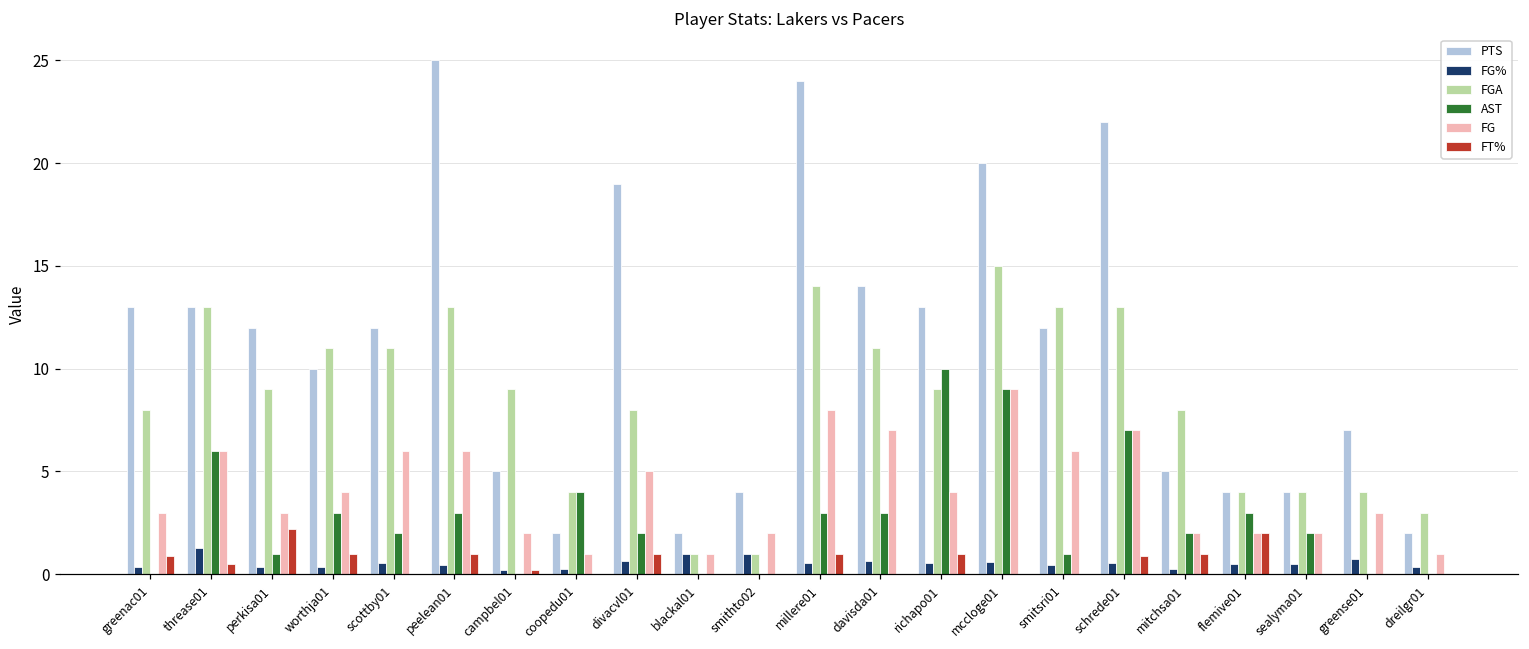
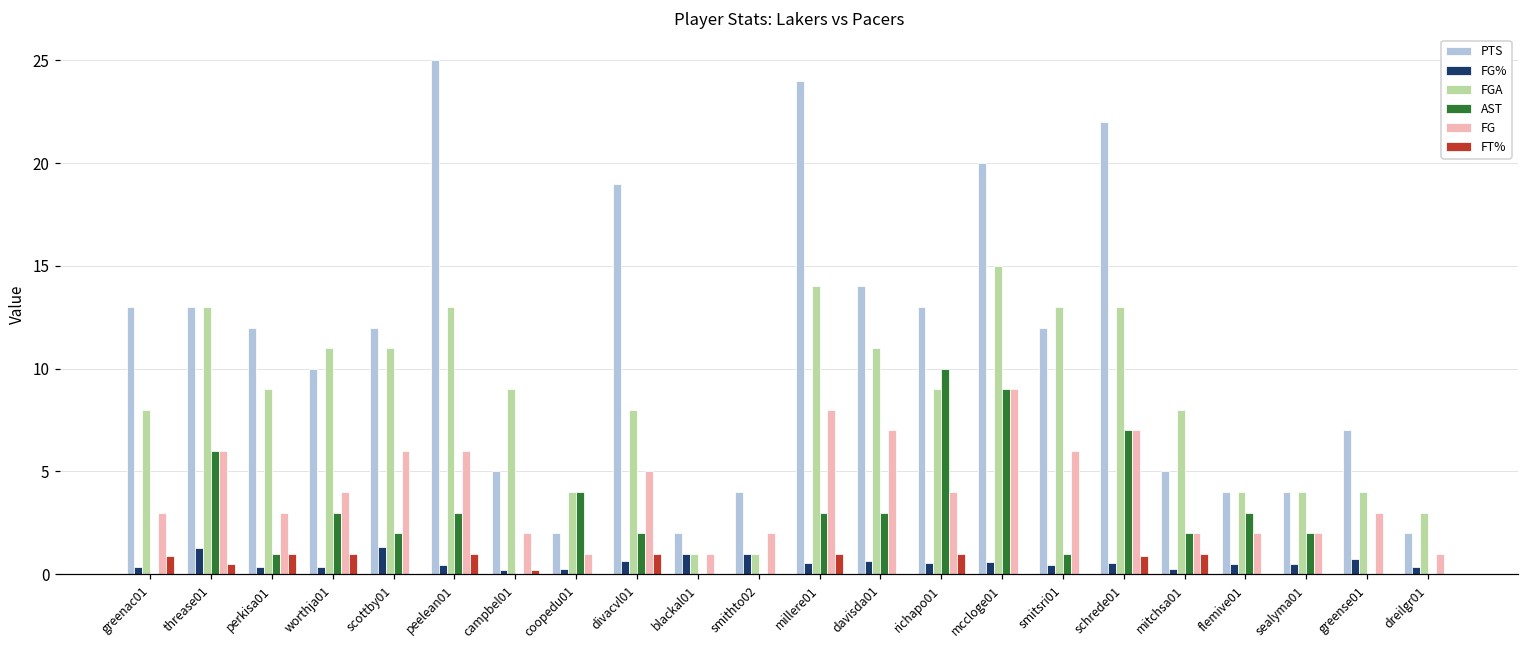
  {
    "PTS": {
      "greenac01": 13.0,
      "threase01": 13.0,
      "perkisa01": 12.0,
      "worthja01": 10.0,
      "scottby01": 12.0,
      "peelean01": 25.0,
      "campbel01": 5.0,
      "coopedu01": 2.0,
      "divacvl01": 19.0,
      "blackal01": 2.0,
      "smithto02": 4.0,
      "millere01": 24.0,
      "davisda01": 14.0,
      "richapo01": 13.0,
      "mccloge01": 20.0,
      "smitsri01": 12.0,
      "schrede01": 22.0,
      "mitchsa01": 5.0,
      "flemive01": 4.0,
      "sealyma01": 4.0,
      "greense01": 7.0,
      "dreilgr01": 2.0
    },
    "FG%": {
      "greenac01": 0.4,
      "threase01": 1.3,
      "perkisa01": 0.3,
      "worthja01": 0.4,
-     "scottby01": 0.5,
+     "scottby01": 1.3,
      "peelean01": 0.5,
      "campbel01": 0.2,
      "coopedu01": 0.3,
      "divacvl01": 0.6,
      "blackal01": 1.0,
      "smithto02": 1.0,
      "millere01": 0.6,
      "davisda01": 0.6,
      "richapo01": 0.6,
      "mccloge01": 0.6,
      "smitsri01": 0.5,
      "schrede01": 0.5,
      "mitchsa01": 0.3,
      "flemive01": 0.5,
      "sealyma01": 0.5,
      "greense01": 0.8,
      "dreilgr01": 0.3
    },
    "FGA": {
      "greenac01": 8.0,
      "threase01": 13.0,
      "perkisa01": 9.0,
      "worthja01": 11.0,
      "scottby01": 11.0,
      "peelean01": 13.0,
      "campbel01": 9.0,
      "coopedu01": 4.0,
      "divacvl01": 8.0,
      "blackal01": 1.0,
      "smithto02": 1.0,
      "millere01": 14.0,
      "davisda01": 11.0,
      "richapo01": 9.0,
      "mccloge01": 15.0,
      "smitsri01": 13.0,
      "schrede01": 13.0,
      "mitchsa01": 8.0,
      "flemive01": 4.0,
      "sealyma01": 4.0,
      "greense01": 4.0,
      "dreilgr01": 3.0
    },
    "AST": {
      "greenac01": 0.0,
      "threase01": 6.0,
      "perkisa01": 1.0,
      "worthja01": 3.0,
      "scottby01": 2.0,
      "peelean01": 3.0,
      "campbel01": 0.0,
      "coopedu01": 4.0,
      "divacvl01": 2.0,
      "blackal01": 0.0,
      "smithto02": 0.0,
      "millere01": 3.0,
      "davisda01": 3.0,
      "richapo01": 10.0,
      "mccloge01": 9.0,
      "smitsri01": 1.0,
      "schrede01": 7.0,
      "mitchsa01": 2.0,
      "flemive01": 3.0,
      "sealyma01": 2.0,
      "greense01": 0.0,
      "dreilgr01": 0.0
    },
    "FG": {
      "greenac01": 3.0,
      "threase01": 6.0,
      "perkisa01": 3.0,
      "worthja01": 4.0,
      "scottby01": 6.0,
      "peelean01": 6.0,
      "campbel01": 2.0,
      "coopedu01": 1.0,
      "divacvl01": 5.0,
      "blackal01": 1.0,
      "smithto02": 2.0,
      "millere01": 8.0,
      "davisda01": 7.0,
      "richapo01": 4.0,
      "mccloge01": 9.0,
      "smitsri01": 6.0,
      "schrede01": 7.0,
      "mitchsa01": 2.0,
      "flemive01": 2.0,
      "sealyma01": 2.0,
      "greense01": 3.0,
      "dreilgr01": 1.0
    },
    "FT%": {
      "greenac01": 0.9,
      "threase01": 0.5,
-     "perkisa01": 2.2,
+     "perkisa01": 1.0,
      "worthja01": 1.0,
      "scottby01": 0.0,
      "peelean01": 1.0,
      "campbel01": 0.2,
      "coopedu01": 0.0,
      "divacvl01": 1.0,
      "blackal01": 0.0,
      "smithto02": 0.0,
      "millere01": 1.0,
      "davisda01": 0.0,
      "richapo01": 1.0,
      "mccloge01": 0.0,
      "smitsri01": 0.0,
      "schrede01": 0.9,
      "mitchsa01": 1.0,
-     "flemive01": 2,
+     "flemive01": 0,
      "sealyma01": 0.0,
      "greense01": 0.0,
      "dreilgr01": 0.0
    }
  }
